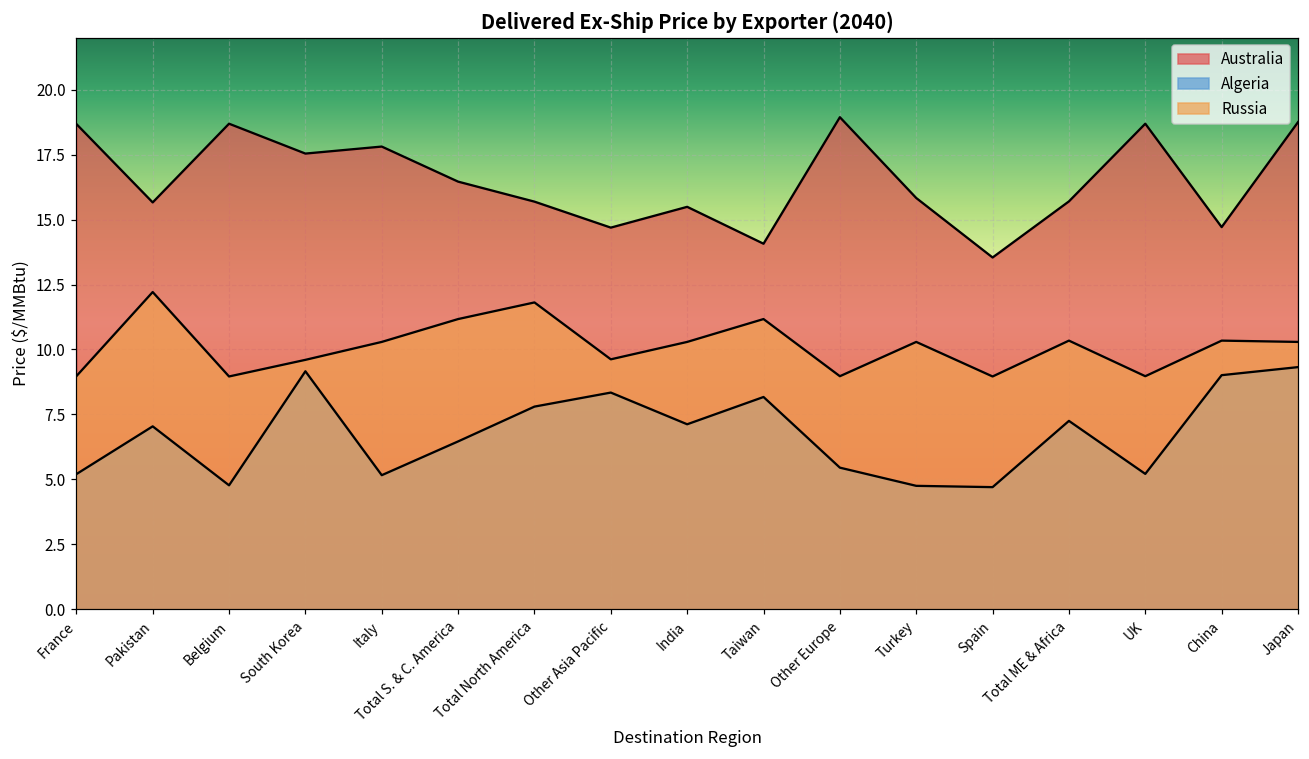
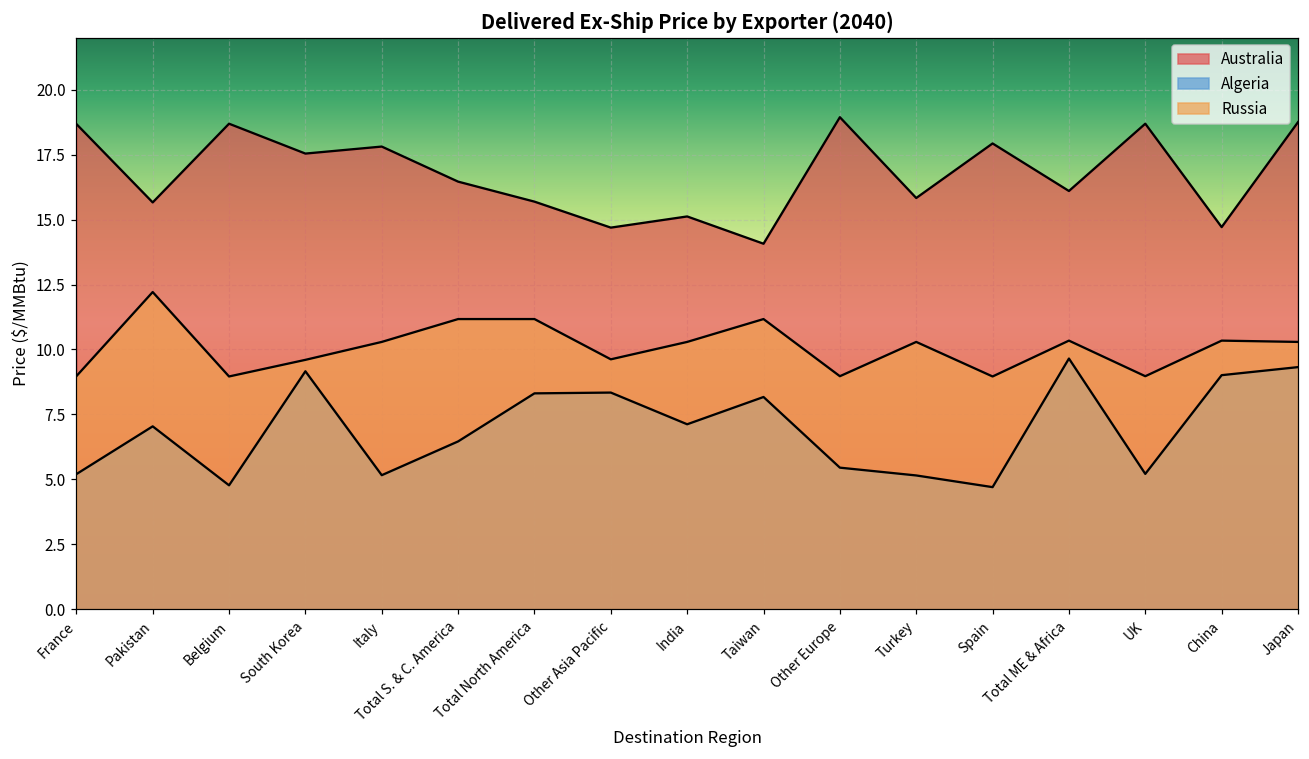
  {
    "Australia": {
      "France": 18.7,
      "Pakistan": 15.7,
      "Belgium": 18.7,
      "South Korea": 17.5,
      "Italy": 17.8,
      "Total S. & C. America": 16.5,
      "Total North America": 15.7,
      "Other Asia Pacific": 14.7,
-     "India": 15.5,
+     "India": 15.1,
      "Taiwan": 14.1,
      "Other Europe": 18.9,
      "Turkey": 15.8,
-     "Spain": 13.5,
-     "Total ME & Africa": 15.7,
+     "Spain": 17.9,
+     "Total ME & Africa": 16.1,
      "UK": 18.7,
      "China": 14.7,
      "Japan": 18.8
    },
    "Algeria": {
      "France": 5.2,
      "Pakistan": 7.0,
      "Belgium": 4.8,
      "South Korea": 9.2,
      "Italy": 5.2,
      "Total S. & C. America": 6.5,
-     "Total North America": 7.8,
+     "Total North America": 8.3,
      "Other Asia Pacific": 8.3,
      "India": 7.1,
      "Taiwan": 8.2,
      "Other Europe": 5.5,
-     "Turkey": 4.8,
+     "Turkey": 5.2,
      "Spain": 4.7,
-     "Total ME & Africa": 7.3,
+     "Total ME & Africa": 9.7,
      "UK": 5.2,
      "China": 9.0,
      "Japan": 9.3
    },
    "Russia": {
      "France": 9.0,
      "Pakistan": 12.2,
      "Belgium": 9.0,
      "South Korea": 9.6,
      "Italy": 10.3,
      "Total S. & C. America": 11.2,
-     "Total North America": 11.8,
+     "Total North America": 11.2,
      "Other Asia Pacific": 9.6,
      "India": 10.3,
      "Taiwan": 11.2,
      "Other Europe": 9.0,
      "Turkey": 10.3,
      "Spain": 9.0,
      "Total ME & Africa": 10.3,
      "UK": 9.0,
      "China": 10.3,
      "Japan": 10.3
    }
  }
